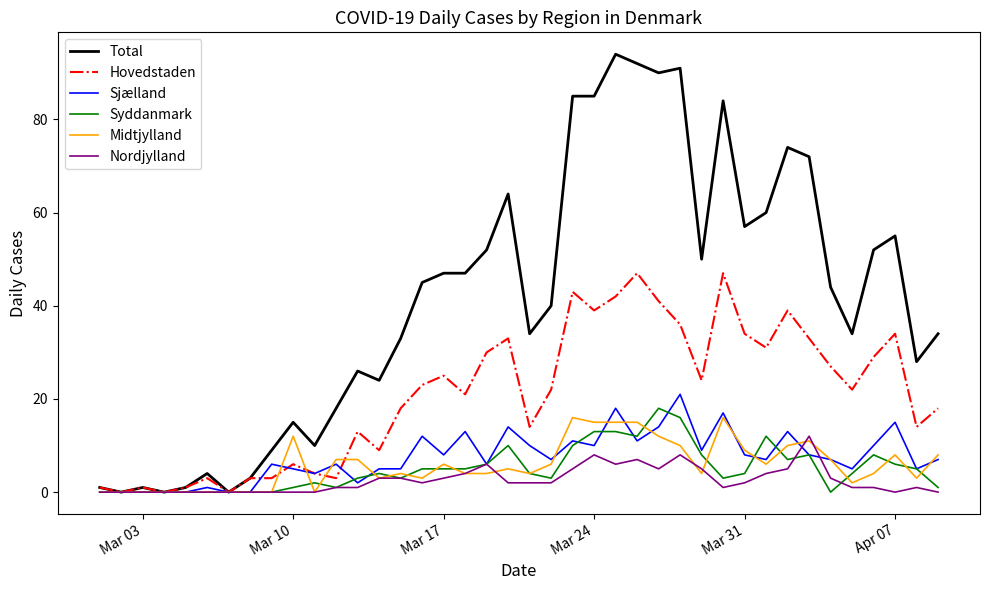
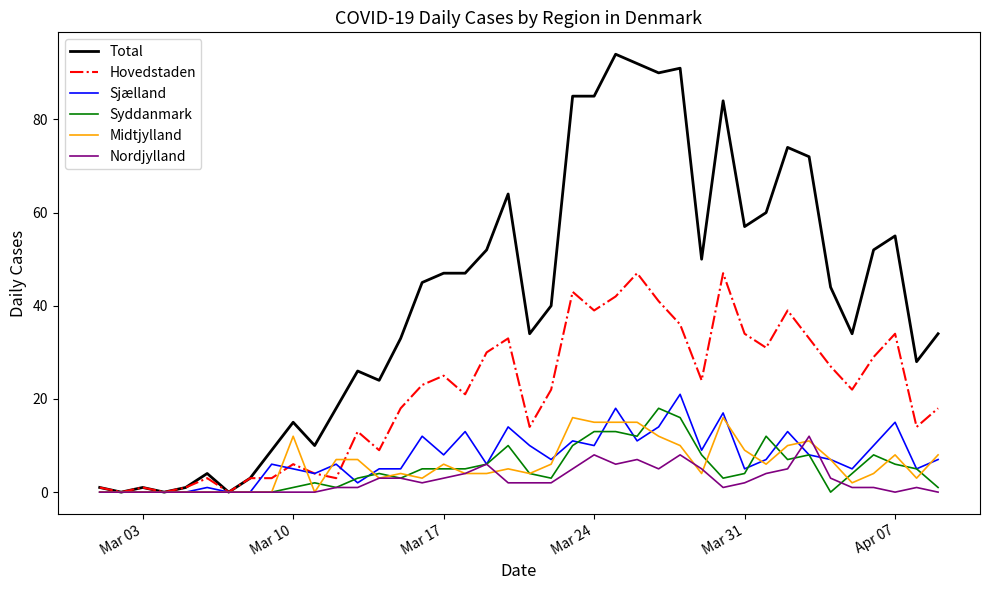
  {
    "Total": {
      "Mar 10": 15,
      "Mar 17": 47,
      "Mar 24": 85,
      "Mar 31": 57,
      "Apr 07": 55
    },
    "Hovedstaden": {
      "Mar 10": 6,
      "Mar 17": 25,
      "Mar 24": 39,
      "Mar 31": 34,
      "Apr 07": 34
    },
    "Sjælland": {
      "Mar 10": 5,
      "Mar 17": 8,
      "Mar 24": 10,
-     "Mar 31": 8,
+     "Mar 31": 5,
      "Apr 07": 15
    },
    "Syddanmark": {
      "Mar 10": 1,
      "Mar 17": 5,
      "Mar 24": 13,
      "Mar 31": 4,
      "Apr 07": 6
    },
    "Midtjylland": {
      "Mar 10": 12,
      "Mar 17": 6,
      "Mar 24": 15,
      "Mar 31": 9,
      "Apr 07": 8
    },
    "Nordjylland": {
      "Mar 10": 0,
      "Mar 17": 3,
      "Mar 24": 8,
      "Mar 31": 2,
      "Apr 07": 0
    }
  }
